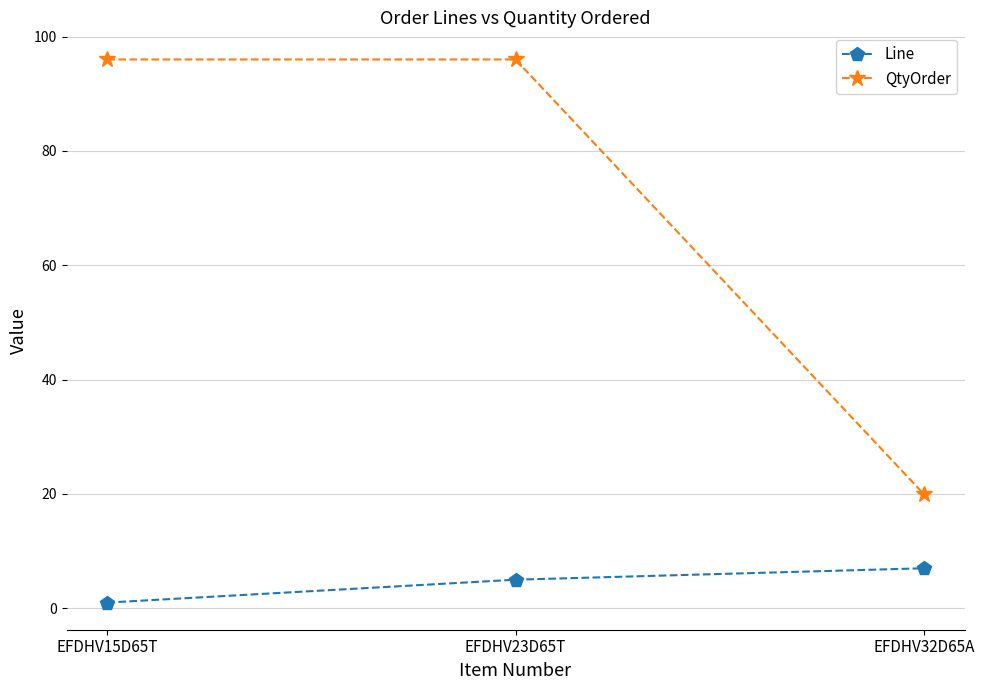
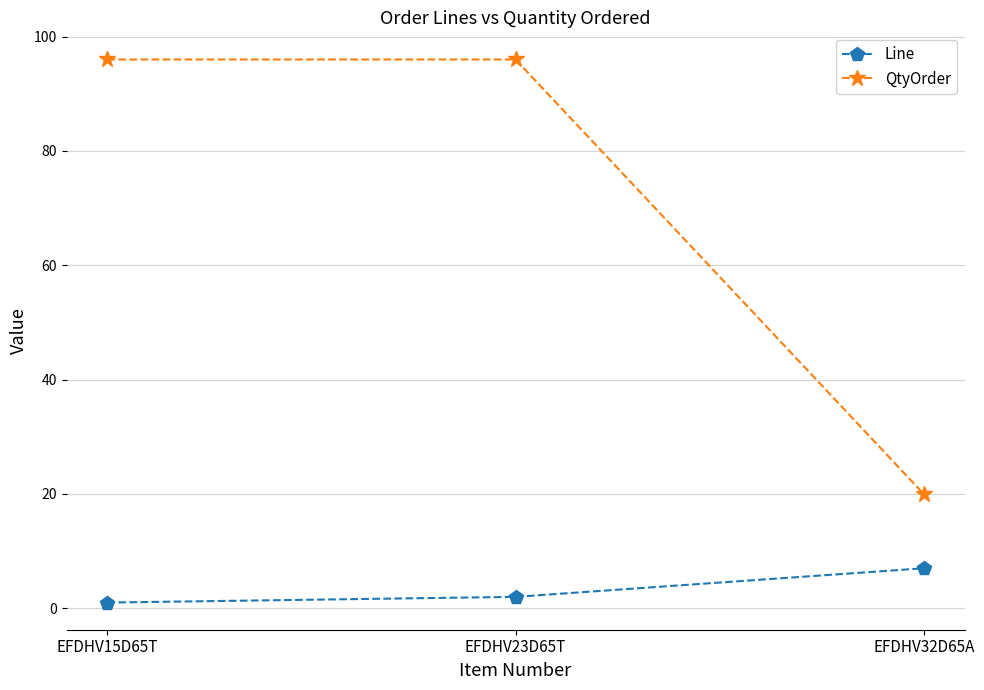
  {
    "Line": {
      "EFDHV15D65T": 1,
-     "EFDHV23D65T": 5,
+     "EFDHV23D65T": 2,
      "EFDHV32D65A": 7
    },
    "QtyOrder": {
      "EFDHV15D65T": 96,
      "EFDHV23D65T": 96,
      "EFDHV32D65A": 20
    }
  }
